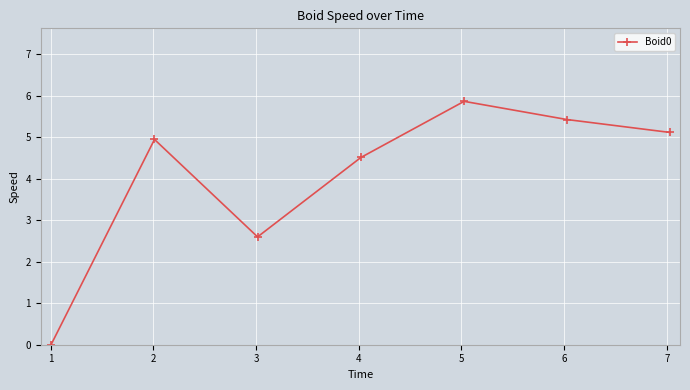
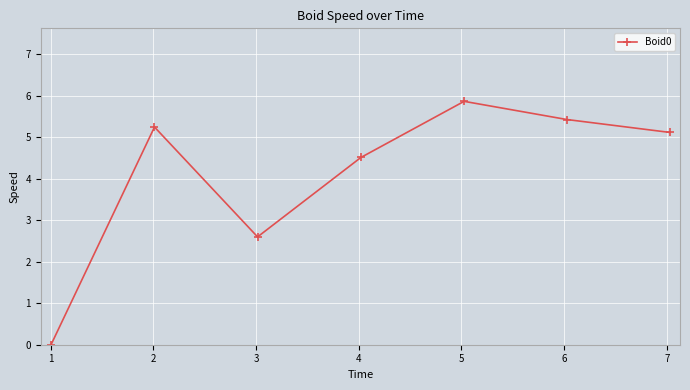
  {
    "1": 0.0,
-   "2": 4.9,
+   "2": 5.2,
    "3": 2.6
  }
